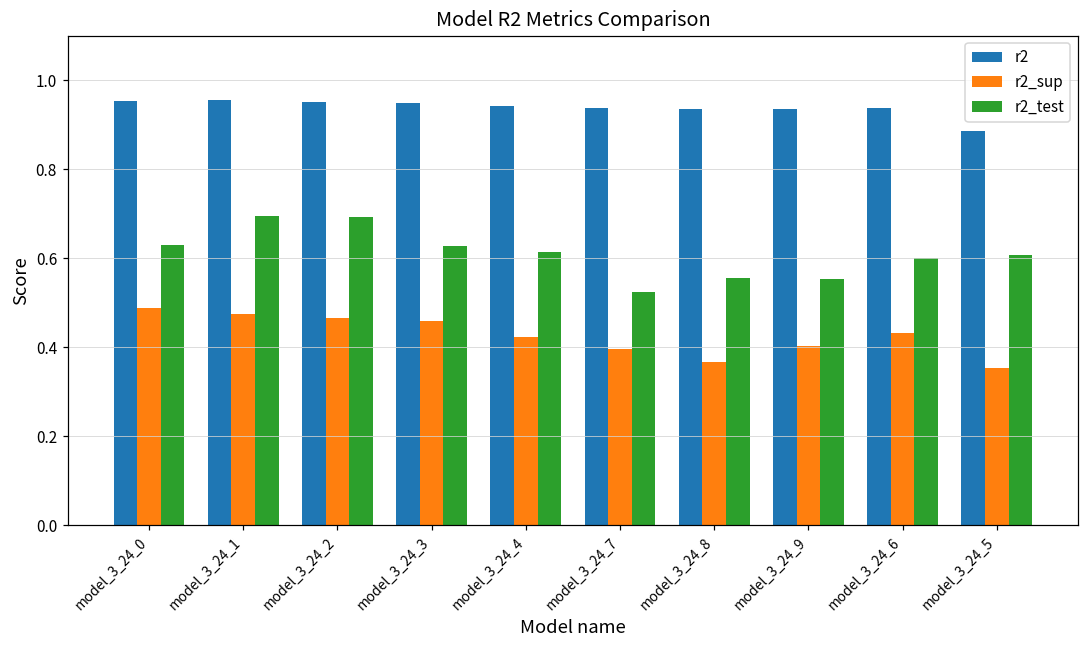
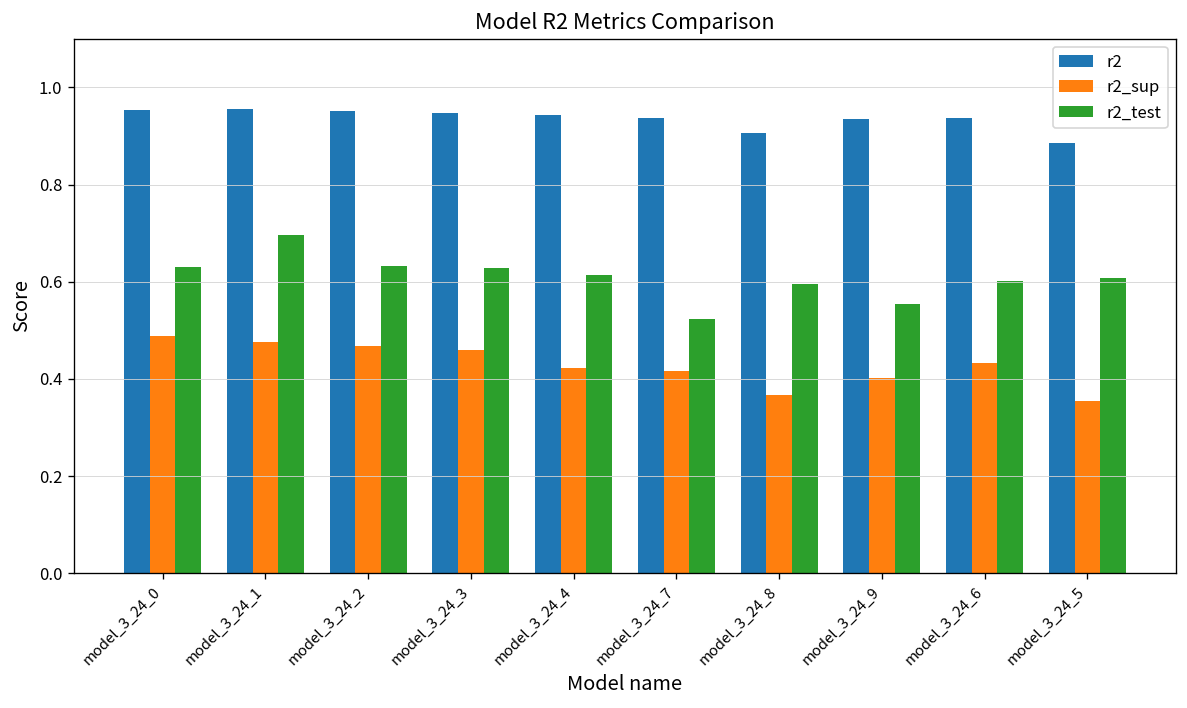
  {
    "r2": {
      "model_3_24_0": 0.95,
      "model_3_24_1": 0.95,
      "model_3_24_2": 0.95,
      "model_3_24_3": 0.95,
      "model_3_24_4": 0.94,
      "model_3_24_7": 0.94,
-     "model_3_24_8": 0.93,
+     "model_3_24_8": 0.91,
      "model_3_24_9": 0.93,
      "model_3_24_6": 0.94,
      "model_3_24_5": 0.89
    },
    "r2_sup": {
      "model_3_24_0": 0.49,
      "model_3_24_1": 0.48,
      "model_3_24_2": 0.47,
      "model_3_24_3": 0.46,
      "model_3_24_4": 0.42,
-     "model_3_24_7": 0.40,
+     "model_3_24_7": 0.42,
      "model_3_24_8": 0.37,
      "model_3_24_9": 0.40,
      "model_3_24_6": 0.43,
      "model_3_24_5": 0.35
    },
    "r2_test": {
      "model_3_24_0": 0.63,
      "model_3_24_1": 0.70,
-     "model_3_24_2": 0.69,
+     "model_3_24_2": 0.63,
      "model_3_24_3": 0.63,
      "model_3_24_4": 0.61,
      "model_3_24_7": 0.52,
-     "model_3_24_8": 0.56,
+     "model_3_24_8": 0.59,
      "model_3_24_9": 0.55,
      "model_3_24_6": 0.60,
      "model_3_24_5": 0.61
    }
  }
